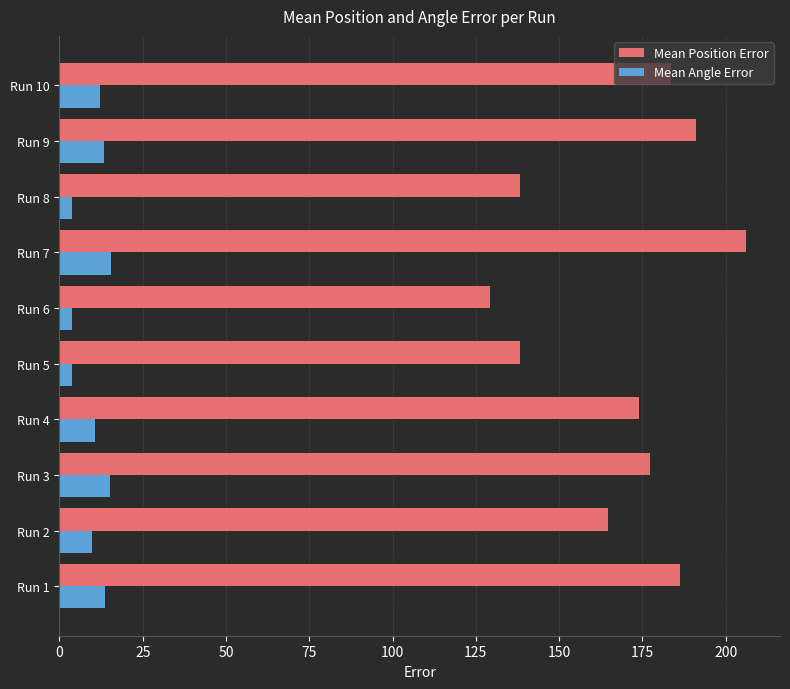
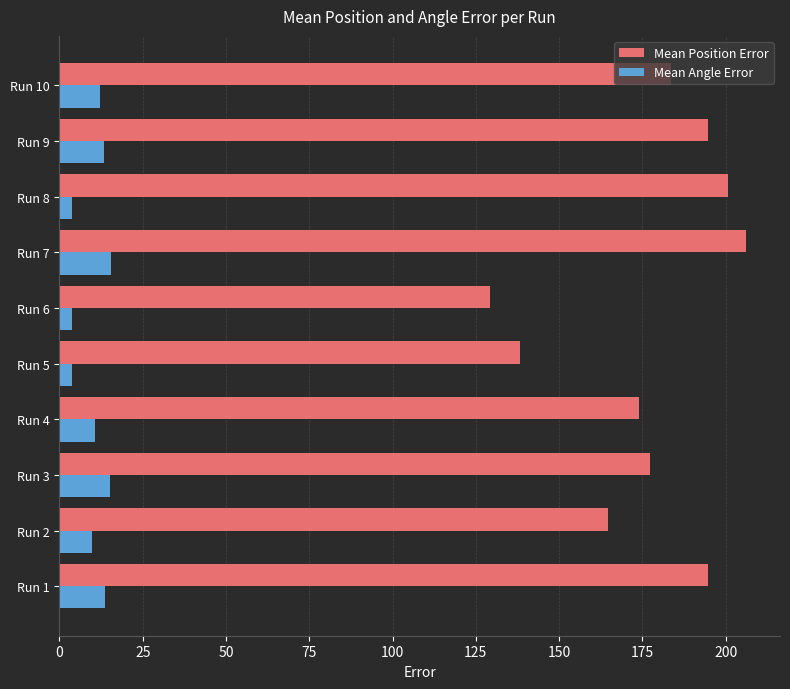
  {
    "Mean Position Error": {
-     "Run 9": 191,
-     "Run 8": 138,
+     "Run 9": 195,
+     "Run 8": 201,
      "Run 7": 206,
      "Run 6": 129,
      "Run 5": 138,
      "Run 4": 174,
      "Run 3": 177,
      "Run 2": 165,
-     "Run 1": 186
+     "Run 1": 195
    },
    "Mean Angle Error": {
      "Run 10": 12,
      "Run 9": 13,
      "Run 8": 4,
      "Run 7": 15,
      "Run 6": 4,
      "Run 5": 4,
      "Run 4": 11,
      "Run 3": 15,
      "Run 2": 10,
      "Run 1": 14
    }
  }
